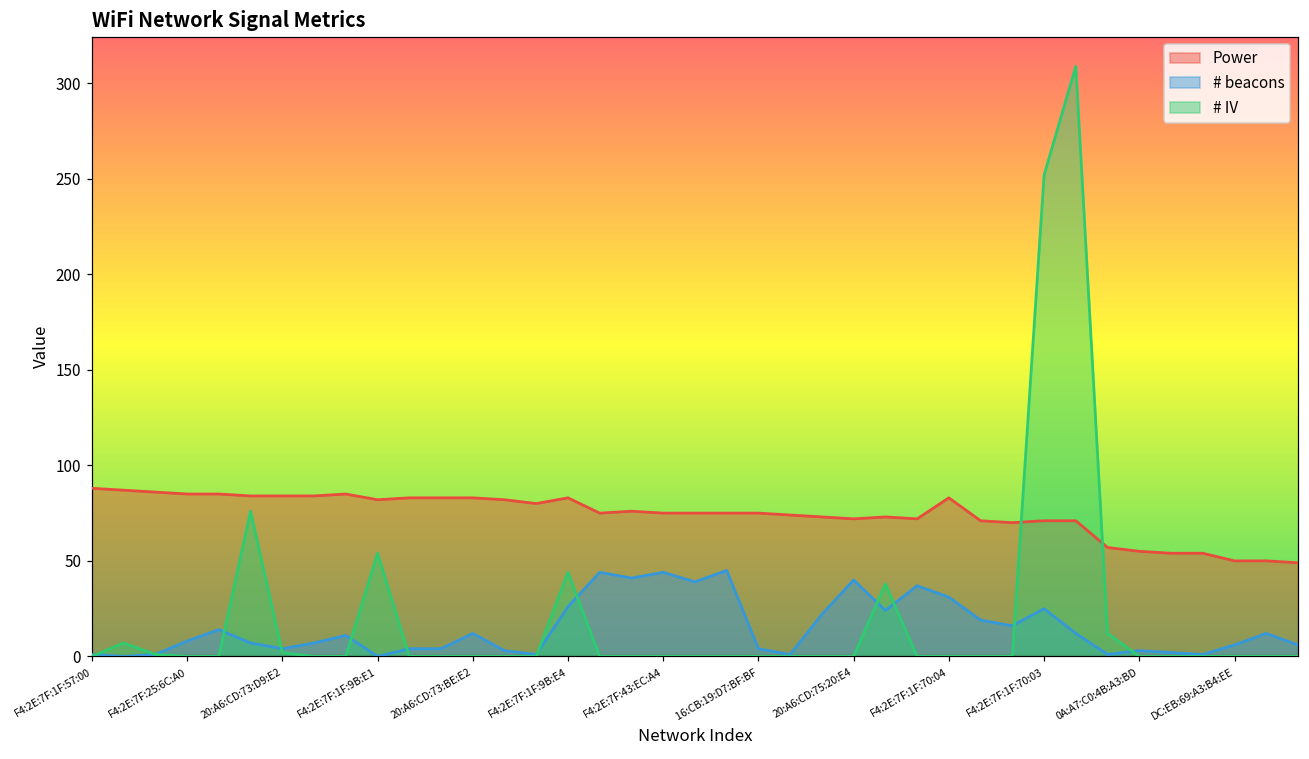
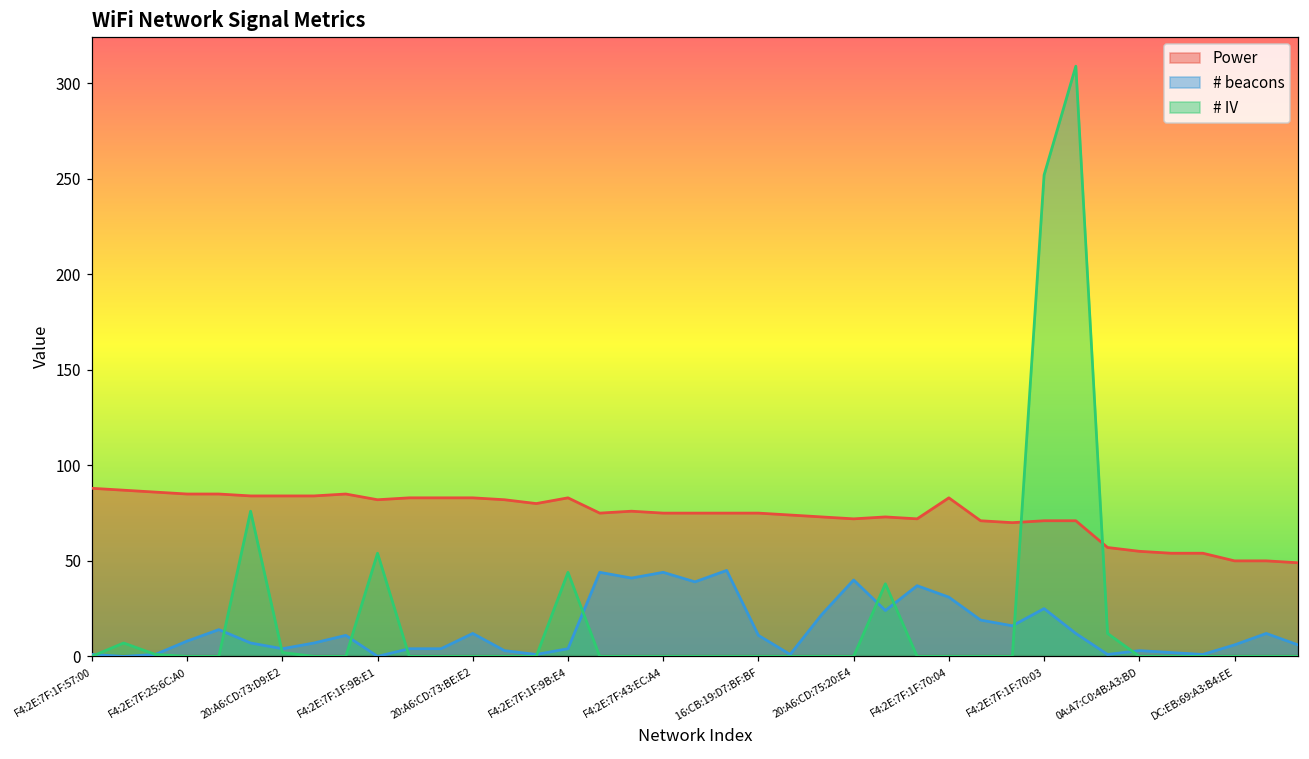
  {
    "Power": {
      "F4:2E:7F:1F:57:00": 88,
      "F4:2E:7F:25:6C:A0": 85,
      "20:A6:CD:73:D9:E2": 84,
      "F4:2E:7F:1F:9B:E1": 82,
      "20:A6:CD:73:BE:E2": 83,
      "F4:2E:7F:1F:9B:E4": 83,
      "F4:2E:7F:43:EC:A4": 75,
      "16:CB:19:D7:BF:BF": 75,
      "20:A6:CD:75:20:E4": 72,
      "F4:2E:7F:1F:70:04": 83,
      "F4:2E:7F:1F:70:03": 71,
      "0A:A7:C0:4B:A3:BD": 55,
      "DC:EB:69:A3:B4:EE": 50
    },
    "# beacons": {
      "F4:2E:7F:25:6C:A0": 8,
      "20:A6:CD:73:D9:E2": 4,
      "F4:2E:7F:1F:9B:E1": 0,
      "20:A6:CD:73:BE:E2": 12,
-     "F4:2E:7F:1F:9B:E4": 26,
+     "F4:2E:7F:1F:9B:E4": 4,
      "F4:2E:7F:43:EC:A4": 44,
-     "16:CB:19:D7:BF:BF": 4,
+     "16:CB:19:D7:BF:BF": 11,
      "20:A6:CD:75:20:E4": 40,
      "F4:2E:7F:1F:70:04": 31,
      "F4:2E:7F:1F:70:03": 25,
      "0A:A7:C0:4B:A3:BD": 3,
      "DC:EB:69:A3:B4:EE": 6
    },
    "# IV": {
      "F4:2E:7F:25:6C:A0": 0,
      "20:A6:CD:73:D9:E2": 2,
      "F4:2E:7F:1F:9B:E1": 54,
      "20:A6:CD:73:BE:E2": 0,
      "F4:2E:7F:1F:9B:E4": 44,
      "F4:2E:7F:43:EC:A4": 0,
      "16:CB:19:D7:BF:BF": 0,
      "20:A6:CD:75:20:E4": 0,
      "F4:2E:7F:1F:70:04": 0,
      "F4:2E:7F:1F:70:03": 252,
      "0A:A7:C0:4B:A3:BD": 0,
      "DC:EB:69:A3:B4:EE": 0
    }
  }
